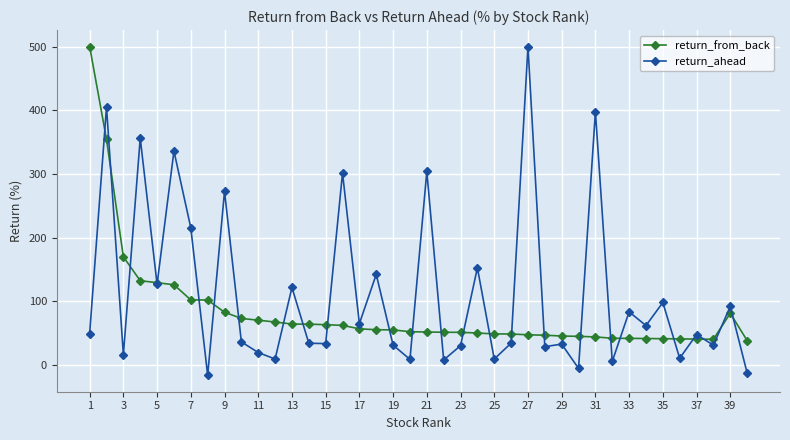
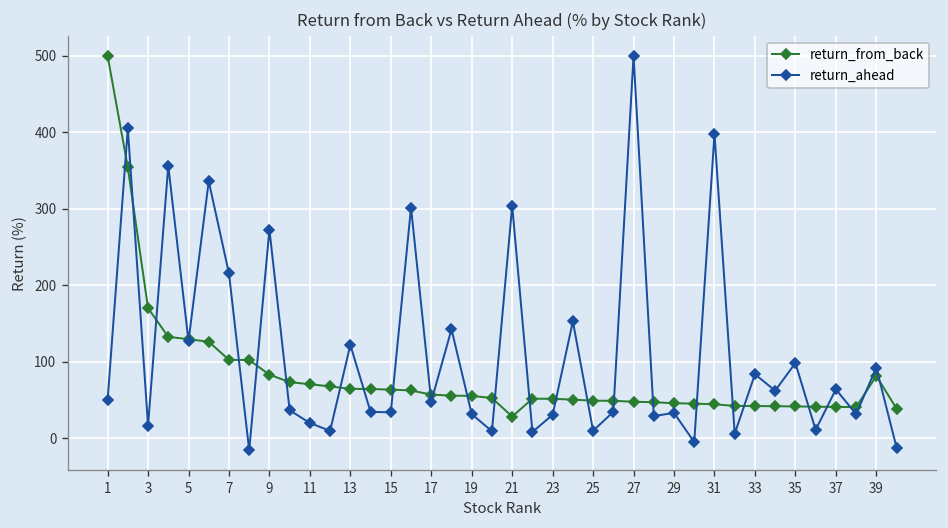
  {
    "return_from_back": {
      "1": 500,
      "3": 170,
      "7": 100,
      "9": 80,
      "11": 70,
      "13": 60,
      "15": 60,
      "17": 60,
      "19": 60,
-     "21": 50,
+     "21": 30,
      "23": 50,
      "25": 50,
      "27": 50,
      "29": 50,
      "31": 40,
      "33": 40,
      "35": 40,
      "37": 40,
      "39": 80
    },
    "return_ahead": {
      "1": 50,
      "3": 20,
      "7": 220,
      "9": 270,
      "11": 20,
      "13": 120,
      "15": 30,
-     "17": 70,
+     "17": 50,
      "19": 30,
      "21": 300,
      "23": 30,
      "25": 10,
      "27": 500,
      "29": 30,
      "31": 400,
      "33": 80,
      "35": 100,
-     "37": 50,
+     "37": 60,
      "39": 90
    }
  }
